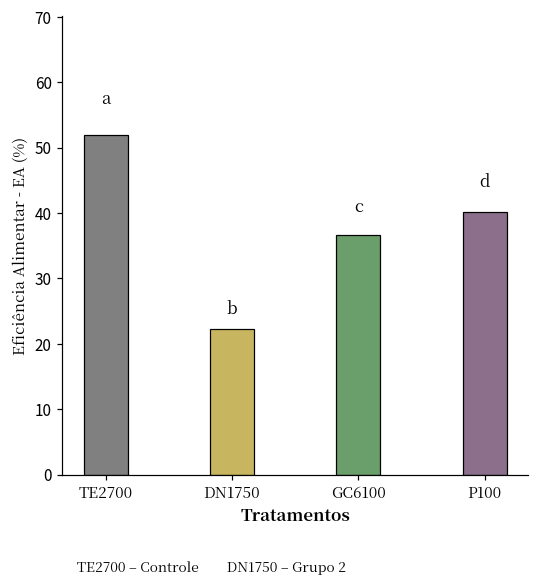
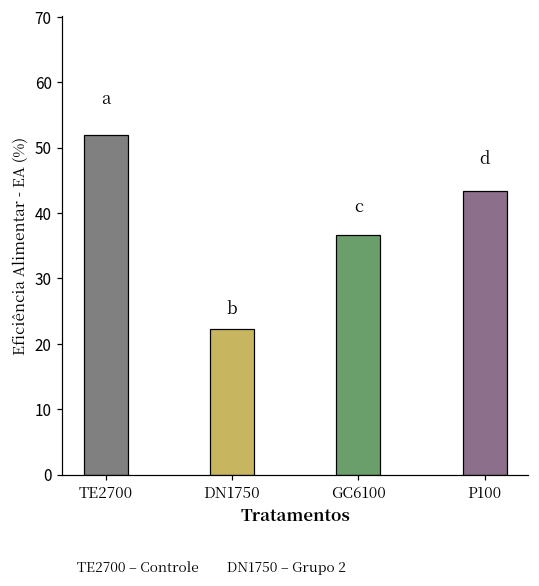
  {
    "TE2700": 52,
    "DN1750": 22,
    "GC6100": 37,
-   "P100": 40
+   "P100": 43
  }
